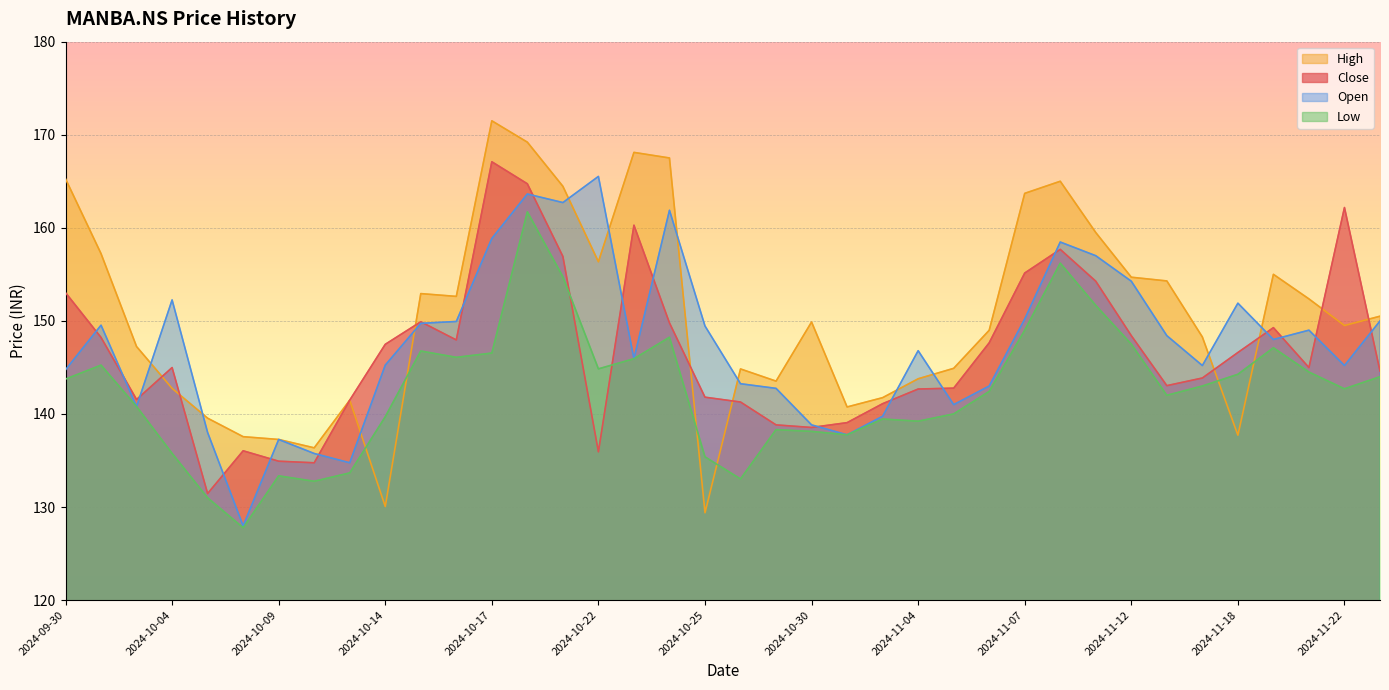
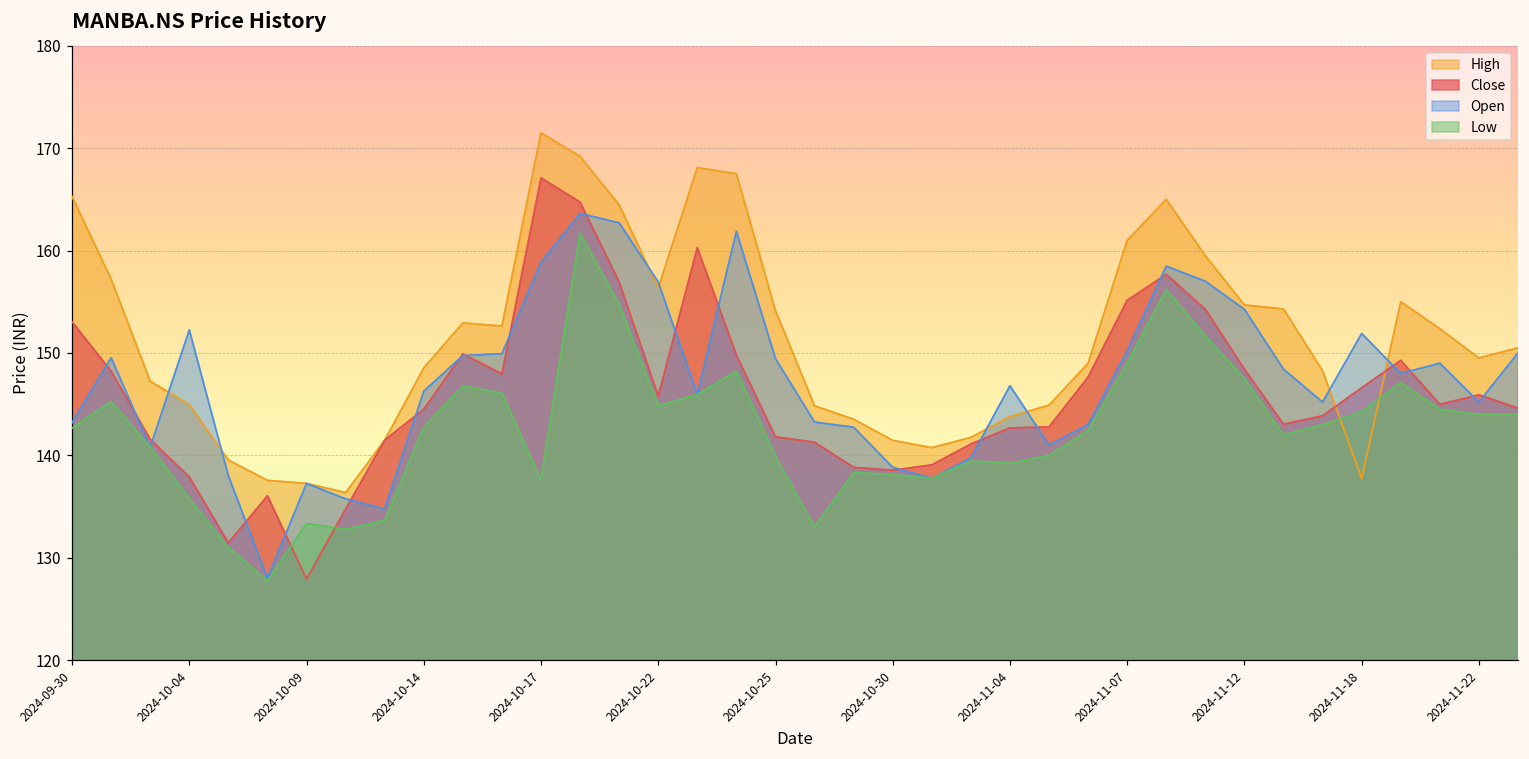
  {
    "High": {
      "2024-09-30": 165,
-     "2024-10-04": 143,
-     "2024-10-14": 130,
+     "2024-10-04": 145,
+     "2024-10-14": 149,
      "2024-10-17": 171,
      "2024-10-22": 156,
-     "2024-10-25": 129,
-     "2024-10-30": 150,
+     "2024-10-25": 154,
+     "2024-10-30": 141,
      "2024-11-04": 144,
-     "2024-11-07": 164,
+     "2024-11-07": 161,
      "2024-11-12": 155,
      "2024-11-18": 138,
      "2024-11-22": 150
    },
    "Close": {
      "2024-09-30": 153,
-     "2024-10-04": 145,
-     "2024-10-09": 135,
-     "2024-10-14": 147,
+     "2024-10-04": 138,
+     "2024-10-09": 128,
+     "2024-10-14": 145,
      "2024-10-17": 167,
-     "2024-10-22": 136,
+     "2024-10-22": 146,
      "2024-10-25": 142,
      "2024-10-30": 139,
      "2024-11-04": 143,
      "2024-11-07": 155,
      "2024-11-12": 148,
      "2024-11-18": 147,
-     "2024-11-22": 162
+     "2024-11-22": 146
    },
    "Open": {
-     "2024-09-30": 145,
+     "2024-09-30": 143,
      "2024-10-04": 152,
-     "2024-10-14": 145,
+     "2024-10-14": 146,
      "2024-10-17": 159,
-     "2024-10-22": 166,
+     "2024-10-22": 157,
      "2024-10-25": 149,
      "2024-10-30": 139,
      "2024-11-04": 147,
      "2024-11-07": 150,
      "2024-11-12": 154,
      "2024-11-18": 152,
      "2024-11-22": 145
    },
    "Low": {
-     "2024-09-30": 144,
+     "2024-09-30": 143,
      "2024-10-04": 136,
      "2024-10-09": 133,
-     "2024-10-14": 140,
-     "2024-10-17": 147,
+     "2024-10-14": 143,
+     "2024-10-17": 138,
      "2024-10-22": 145,
-     "2024-10-25": 135,
+     "2024-10-25": 140,
      "2024-10-30": 138,
      "2024-11-04": 139,
      "2024-11-07": 149,
      "2024-11-12": 148,
      "2024-11-18": 144,
-     "2024-11-22": 143
+     "2024-11-22": 144
    }
  }
